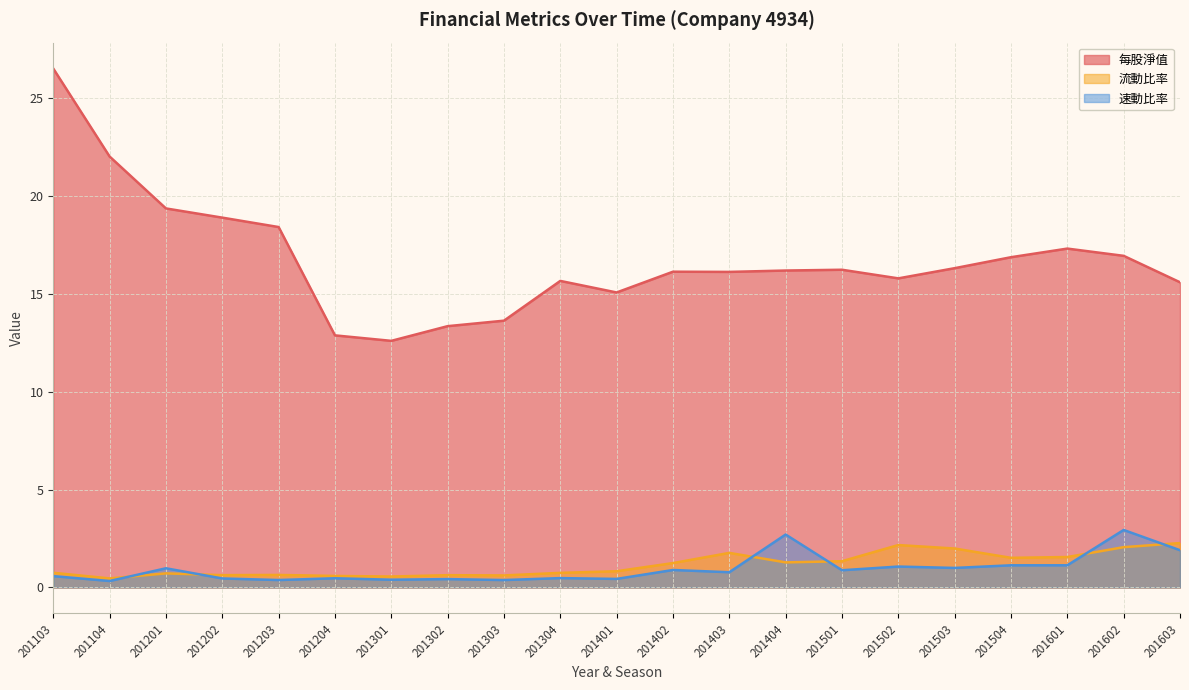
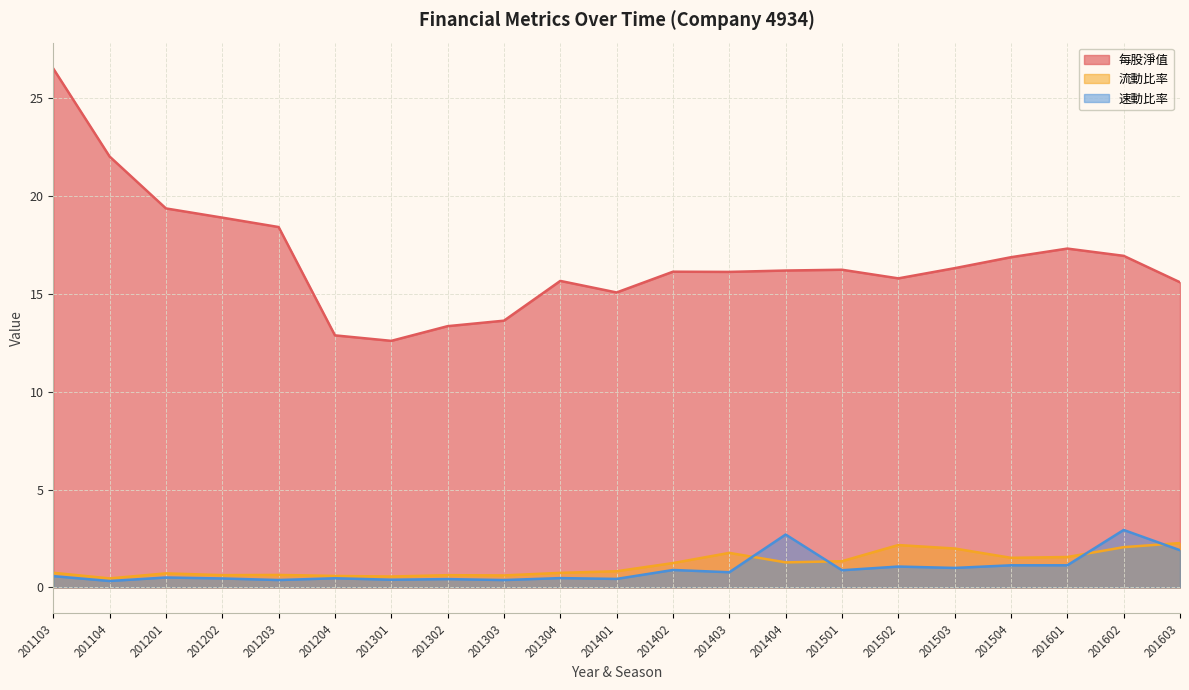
  {
    "每股淨值": {
      "201103": 26.5,
      "201104": 22.0,
      "201201": 19.4,
      "201202": 18.9,
      "201203": 18.4,
      "201204": 12.9,
      "201301": 12.6,
      "201302": 13.3,
      "201303": 13.6,
      "201304": 15.7,
      "201401": 15.1,
      "201402": 16.1,
      "201403": 16.1,
      "201404": 16.2,
      "201501": 16.2,
      "201502": 15.8,
      "201503": 16.3,
      "201504": 16.9,
      "201601": 17.3,
      "201602": 16.9,
      "201603": 15.6
    },
    "流動比率": {
      "201103": 0.8,
      "201104": 0.5,
      "201201": 0.7,
      "201202": 0.6,
      "201203": 0.6,
      "201301": 0.6,
      "201302": 0.6,
      "201303": 0.6,
      "201304": 0.7,
      "201401": 0.8,
      "201402": 1.2,
      "201403": 1.8,
      "201404": 1.3,
      "201501": 1.3,
      "201502": 2.2,
      "201503": 2.0,
      "201504": 1.5,
      "201601": 1.6,
      "201602": 2.1,
      "201603": 2.3
    },
    "速動比率": {
      "201103": 0.6,
      "201104": 0.3,
-     "201201": 1.0,
+     "201201": 0.5,
      "201202": 0.5,
      "201203": 0.4,
      "201301": 0.4,
      "201302": 0.4,
      "201303": 0.4,
      "201304": 0.5,
      "201401": 0.4,
      "201402": 0.9,
      "201403": 0.8,
      "201404": 2.7,
      "201501": 0.9,
      "201502": 1.1,
      "201503": 1.0,
      "201504": 1.1,
      "201601": 1.1,
      "201602": 2.9,
      "201603": 1.9
    }
  }
